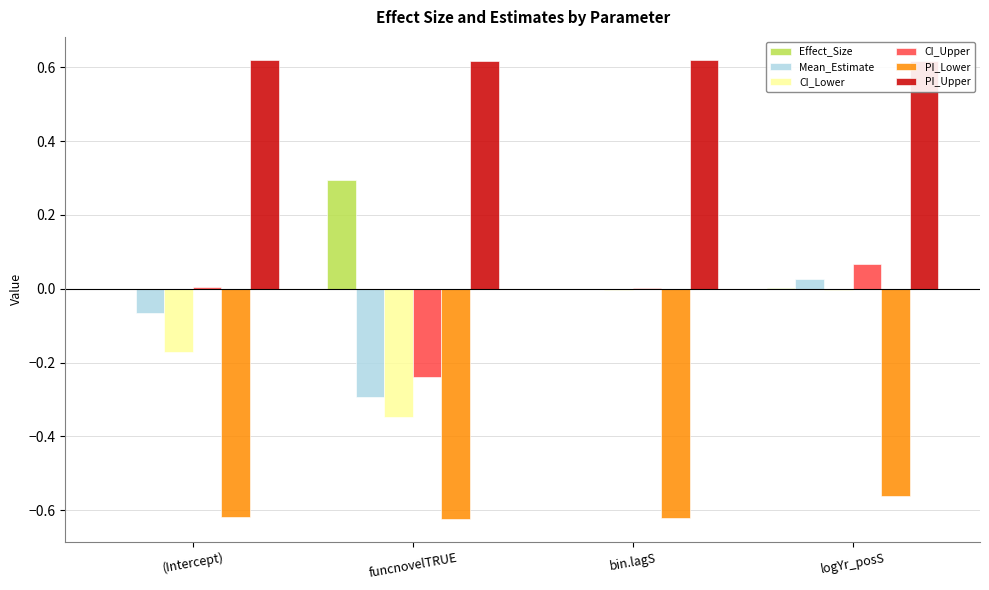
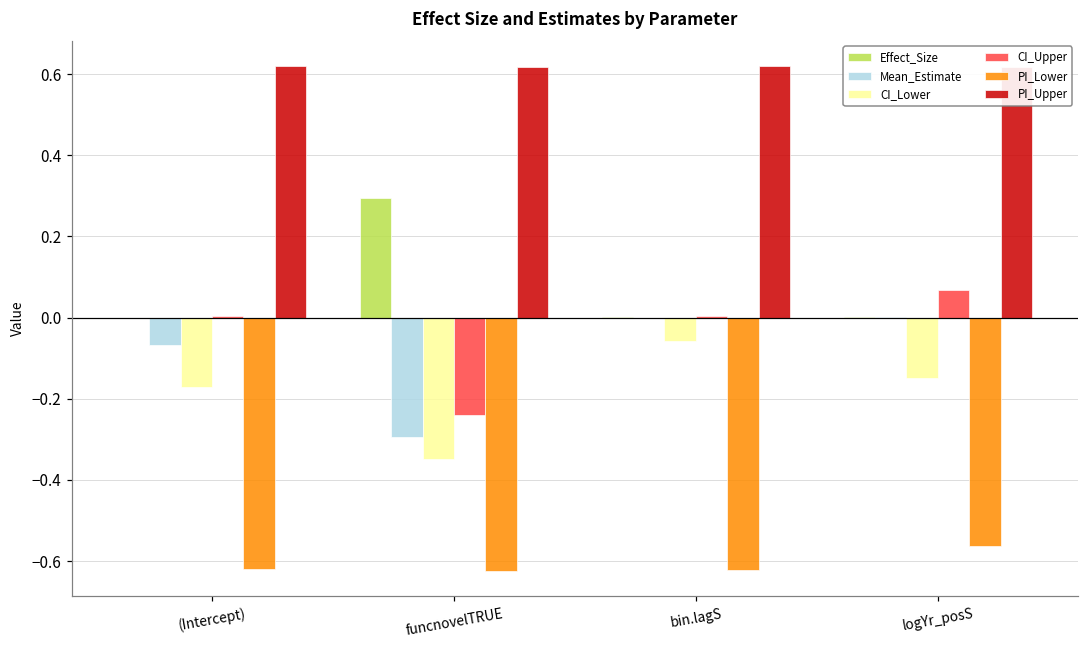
  {
    "Effect_Size": {
      "funcnovelTRUE": 0.29
    },
    "Mean_Estimate": {
      "(Intercept)": -0.07,
      "funcnovelTRUE": -0.29,
-     "logYr_posS": 0.03
+     "logYr_posS": 0.00
    },
    "CI_Lower": {
      "(Intercept)": -0.17,
      "funcnovelTRUE": -0.35,
-     "bin.lagS": 0.00,
-     "logYr_posS": 0.00
+     "bin.lagS": -0.06,
+     "logYr_posS": -0.15
    },
    "CI_Upper": {
      "funcnovelTRUE": -0.24,
      "logYr_posS": 0.07
    },
    "PI_Lower": {
      "(Intercept)": -0.62,
      "funcnovelTRUE": -0.62,
      "bin.lagS": -0.62,
      "logYr_posS": -0.56
    },
    "PI_Upper": {
      "(Intercept)": 0.62,
      "funcnovelTRUE": 0.62,
      "bin.lagS": 0.62
    }
  }
